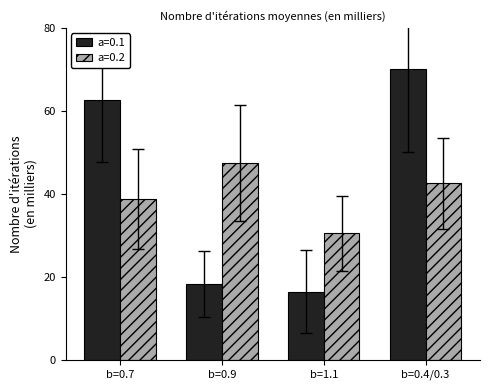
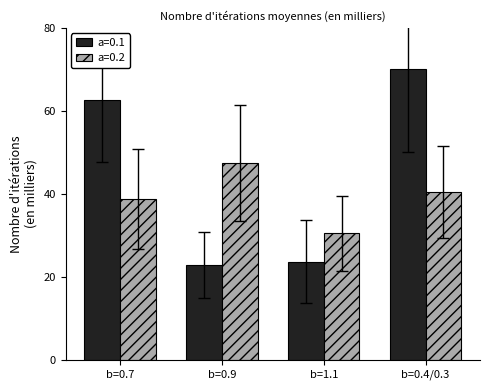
  {
    "a=0.1": {
      "b=0.7": 63,
-     "b=0.9": 18,
-     "b=1.1": 16,
+     "b=0.9": 23,
+     "b=1.1": 24,
      "b=0.4/0.3": 70
    },
    "a=0.2": {
      "b=0.7": 39,
      "b=0.9": 47,
      "b=1.1": 30,
-     "b=0.4/0.3": 42
+     "b=0.4/0.3": 40
    }
  }
